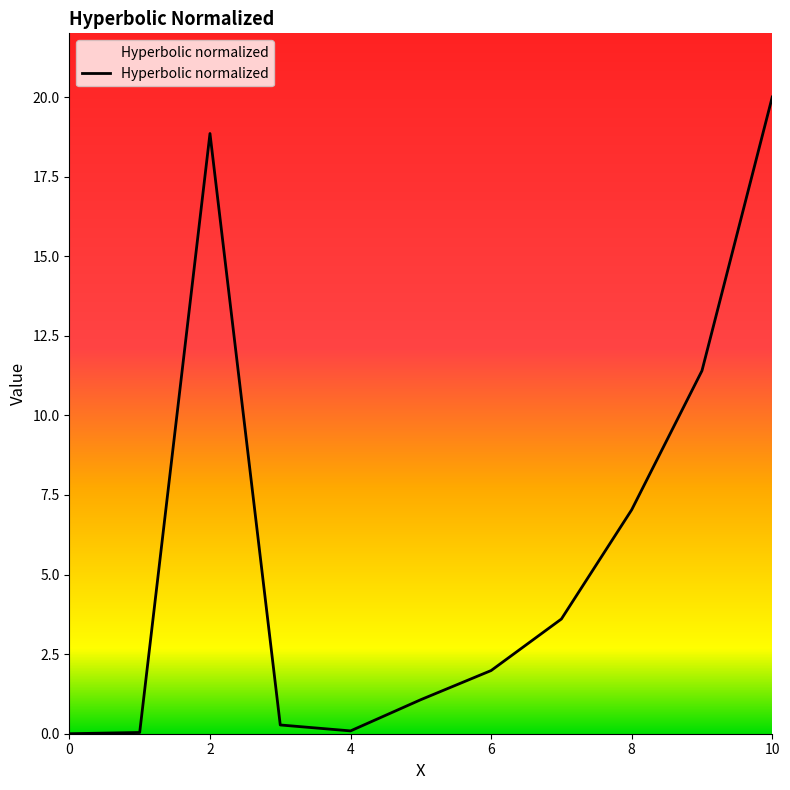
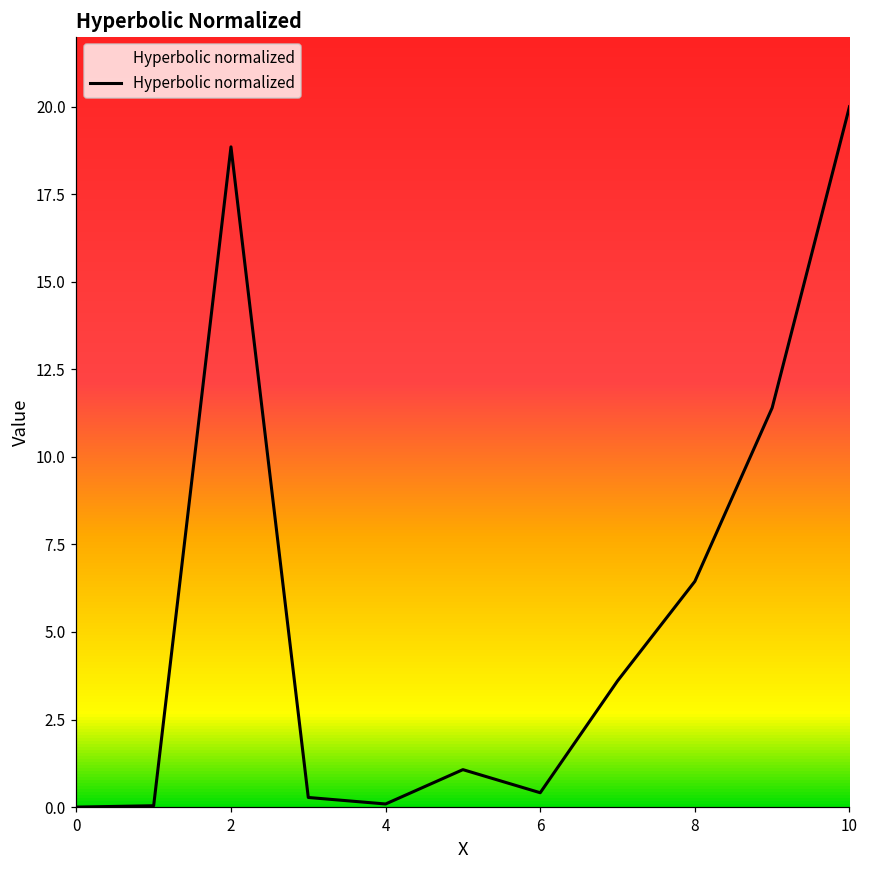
  {
    "0": 0.0,
    "2": 18.9,
    "4": 0.1,
-   "6": 2.0,
-   "8": 7.0,
+   "6": 0.4,
+   "8": 6.4,
    "10": 20.0
  }
